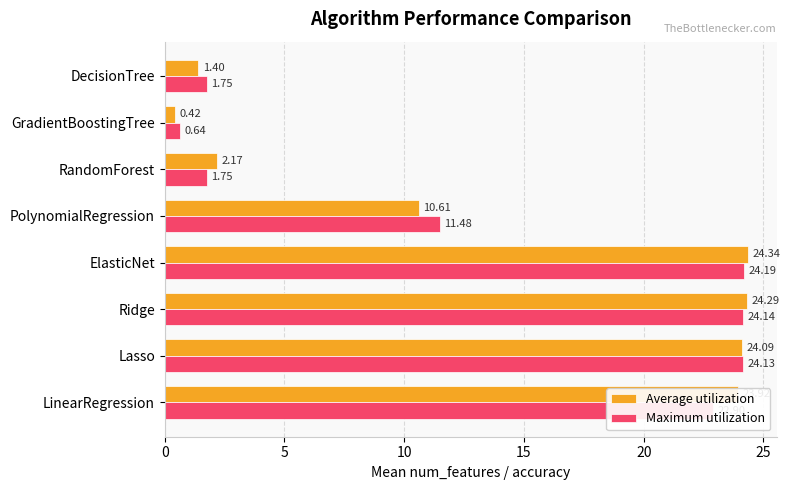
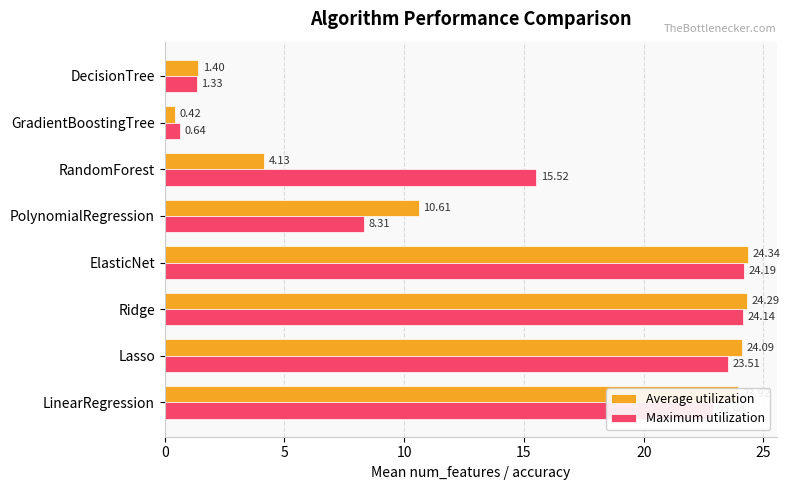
  {
    "Average utilization": {
      "DecisionTree": 1.40,
      "GradientBoostingTree": 0.42,
-     "RandomForest": 2.17,
+     "RandomForest": 4.13,
      "PolynomialRegression": 10.61,
      "ElasticNet": 24.34,
      "Ridge": 24.29,
      "Lasso": 24.09
    },
    "Maximum utilization": {
-     "DecisionTree": 1.75,
+     "DecisionTree": 1.33,
      "GradientBoostingTree": 0.64,
-     "RandomForest": 1.75,
-     "PolynomialRegression": 11.48,
+     "RandomForest": 15.52,
+     "PolynomialRegression": 8.31,
      "ElasticNet": 24.19,
      "Ridge": 24.14,
-     "Lasso": 24.13
+     "Lasso": 23.51
    }
  }
